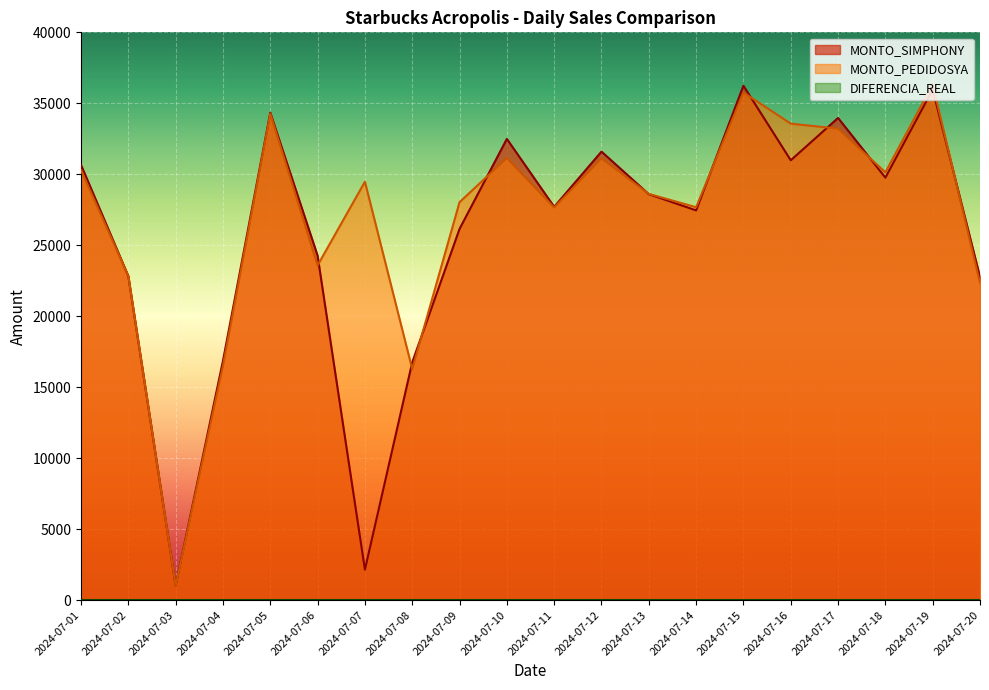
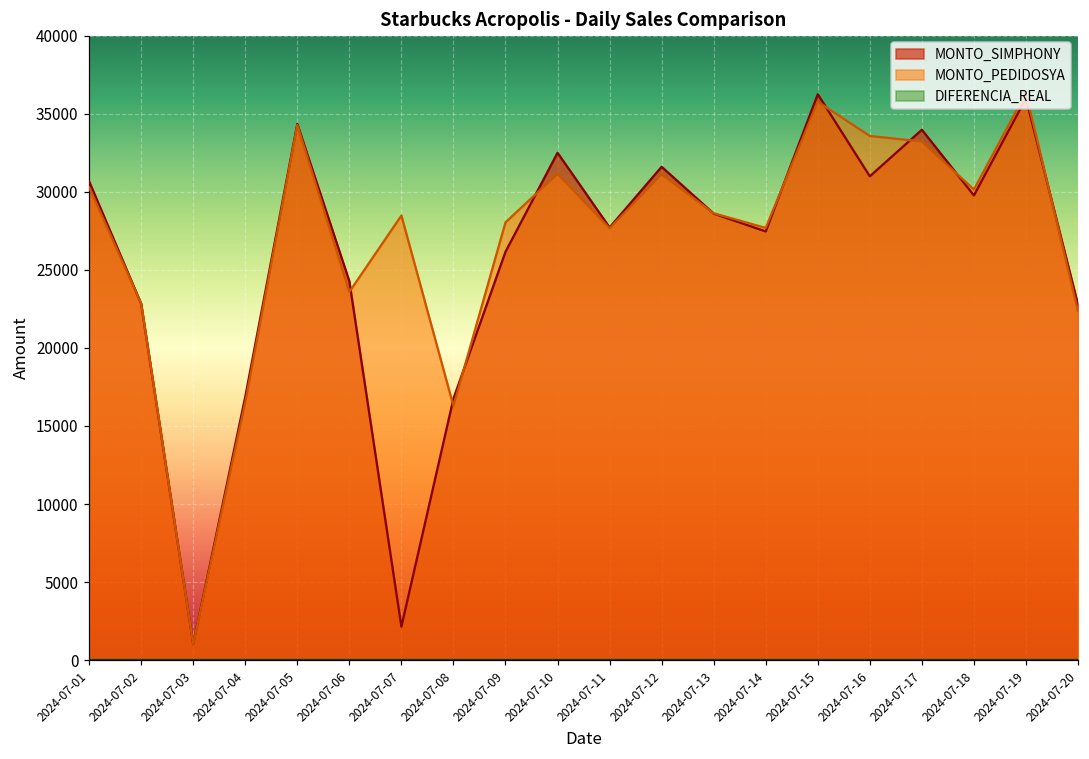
  {
    "MONTO_SIMPHONY": {
      "2024-07-01": 30700,
      "2024-07-04": 16900,
      "2024-07-06": 24300,
      "2024-07-07": 2100,
      "2024-07-08": 16700,
      "2024-07-09": 26200,
      "2024-07-10": 32500,
      "2024-07-12": 31600,
      "2024-07-14": 27500,
      "2024-07-15": 36200,
      "2024-07-16": 31000,
      "2024-07-17": 34000,
      "2024-07-18": 29800,
      "2024-07-20": 22800
    },
    "MONTO_PEDIDOSYA": {
      "2024-07-01": 30300,
      "2024-07-04": 16500,
      "2024-07-06": 23600,
-     "2024-07-07": 29500,
+     "2024-07-07": 28500,
      "2024-07-08": 16300,
      "2024-07-09": 28000,
      "2024-07-10": 31100,
      "2024-07-12": 31100,
      "2024-07-14": 27700,
      "2024-07-15": 35800,
      "2024-07-16": 33600,
      "2024-07-17": 33200,
      "2024-07-18": 30100,
      "2024-07-20": 22400
    },
    "DIFERENCIA_REAL": {
      "2024-07-01": 0,
      "2024-07-02": 0,
      "2024-07-03": 0,
      "2024-07-04": 0,
      "2024-07-05": 0,
      "2024-07-06": 0,
      "2024-07-07": 0,
      "2024-07-08": 0,
      "2024-07-09": 0,
      "2024-07-10": 0,
      "2024-07-11": 0,
      "2024-07-12": 0,
      "2024-07-13": 0,
      "2024-07-14": 0,
      "2024-07-15": 0,
      "2024-07-16": 0,
      "2024-07-17": 0,
      "2024-07-18": 0,
      "2024-07-19": 0,
      "2024-07-20": 0
    }
  }
